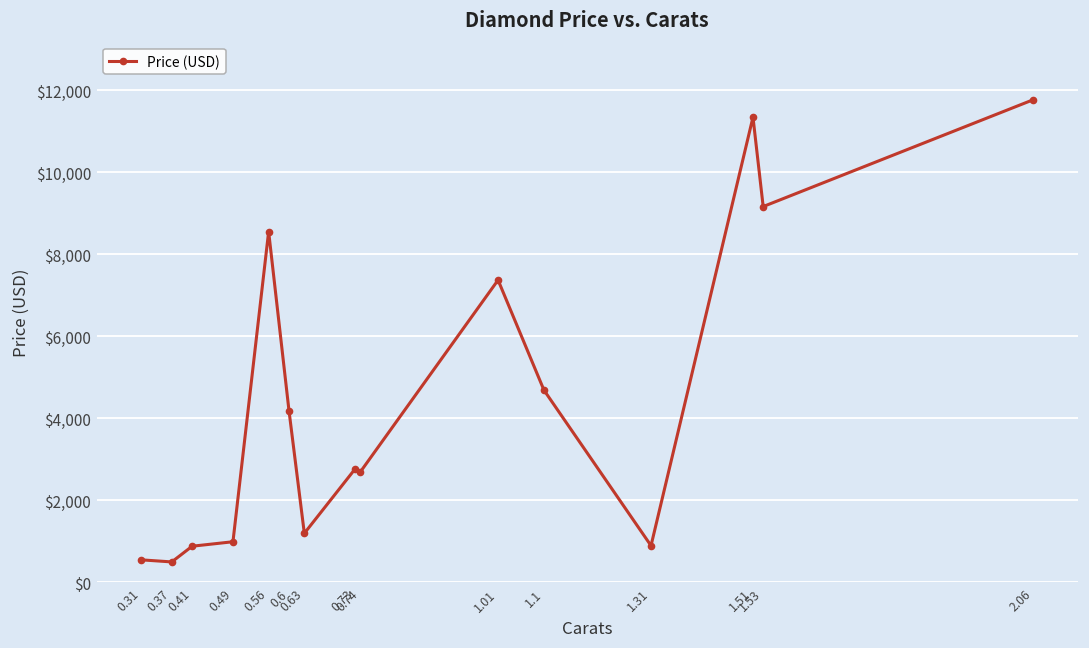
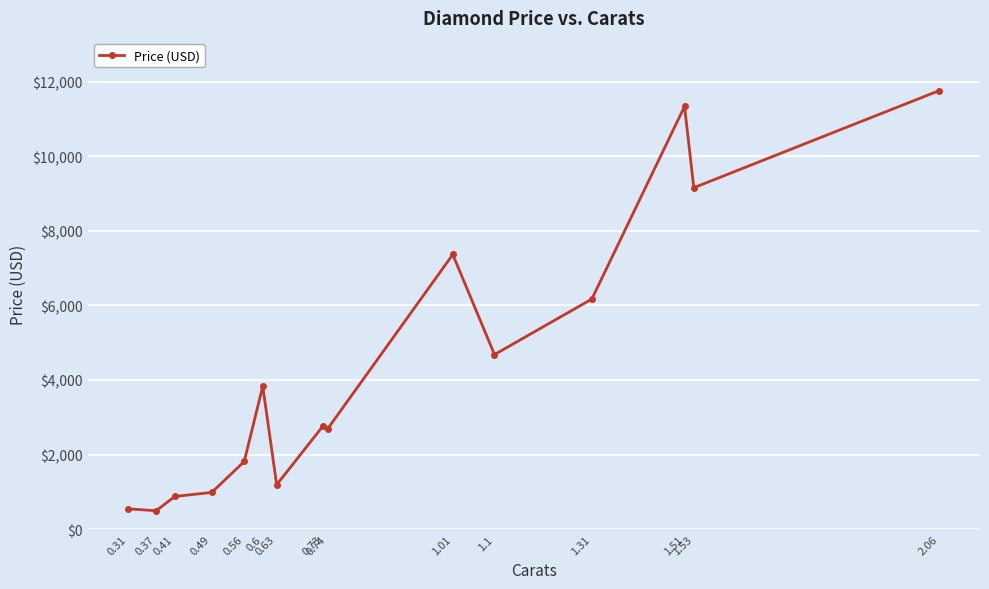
  {
    "0.31": "$500",
    "0.37": "$500",
    "0.41": "$900",
    "0.49": "$1,000",
-   "0.56": "$8,500",
-   "0.6": "$4,200",
+   "0.56": "$1,800",
+   "0.6": "$3,800",
    "0.63": "$1,200",
    "0.73": "$2,800",
    "0.74": "$2,700",
    "1.01": "$7,400",
    "1.1": "$4,700",
-   "1.31": "$900",
+   "1.31": "$6,200",
    "1.51": "$11,300",
    "1.53": "$9,200",
    "2.06": "$11,800"
  }
